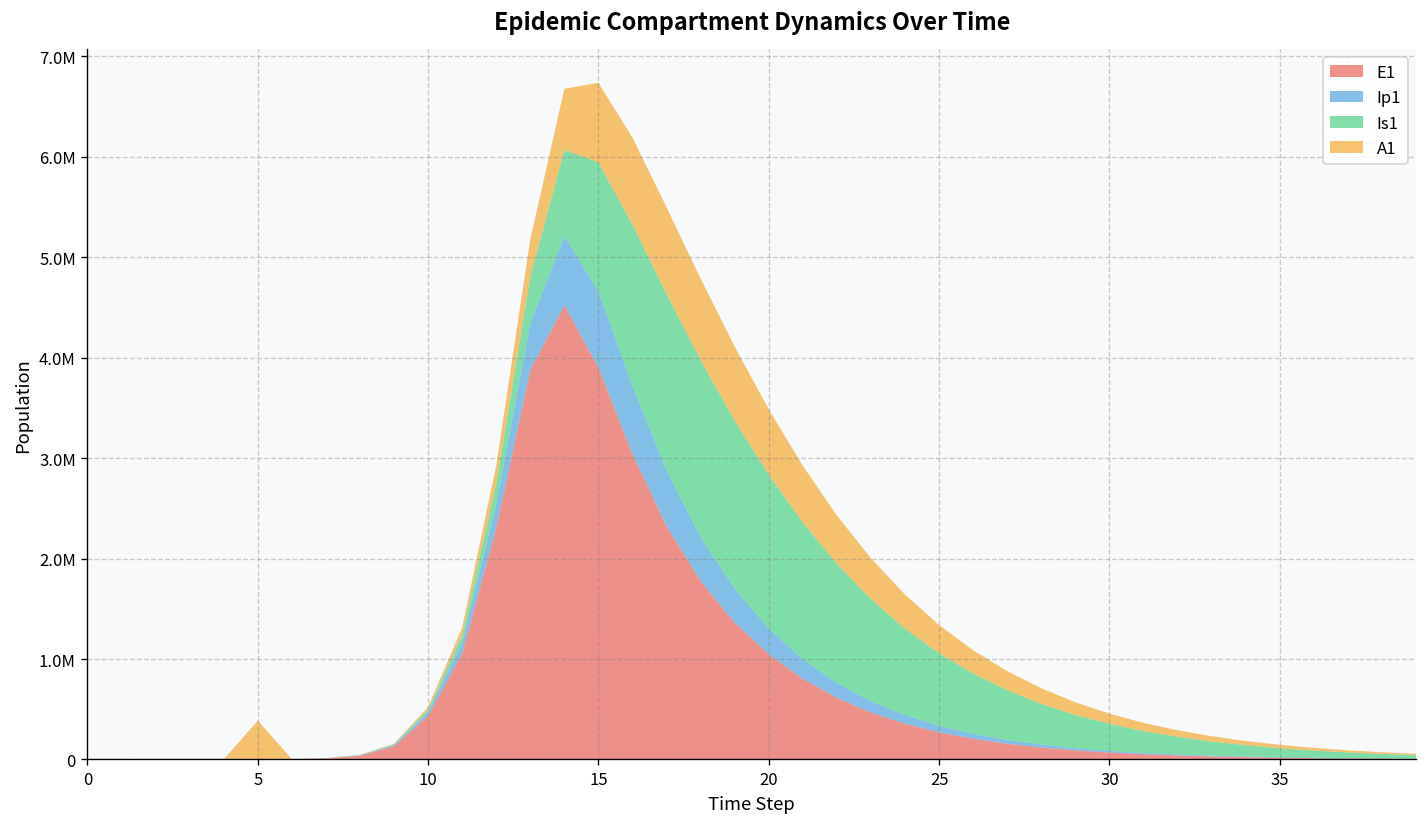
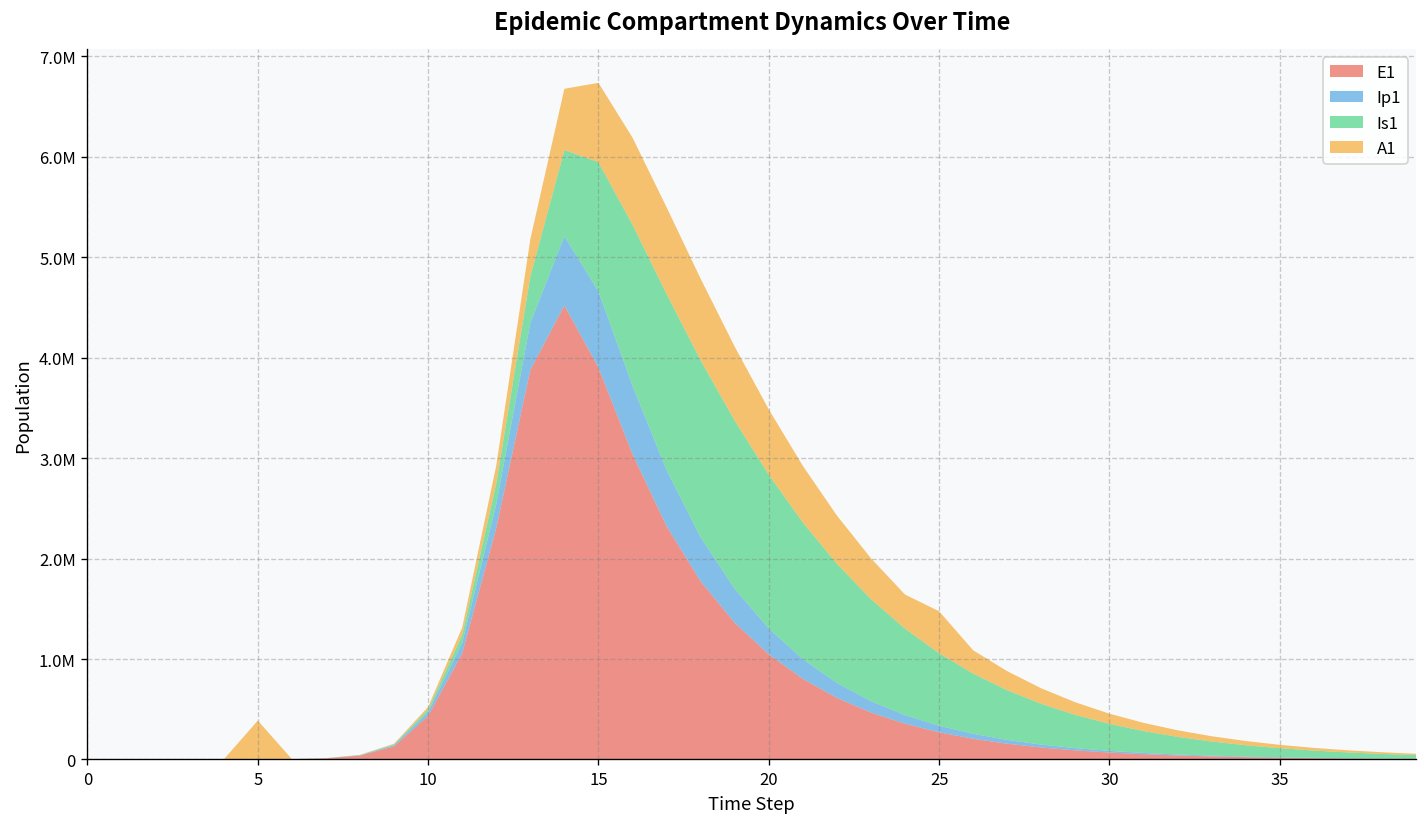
  {
    "E1": {
      "10": 400000,
      "15": 3900000,
      "20": 1000000,
      "25": 300000
    },
    "Ip1": {
      "15": 800000,
      "20": 300000,
      "25": 100000
    },
    "Is1": {
      "15": 1300000,
      "20": 1500000,
      "25": 700000,
      "30": 300000,
      "35": 100000
    },
    "A1": {
      "5": 400000,
      "15": 800000,
      "20": 700000,
-     "25": 300000,
+     "25": 400000,
      "30": 100000,
      "35": 0
    }
  }
